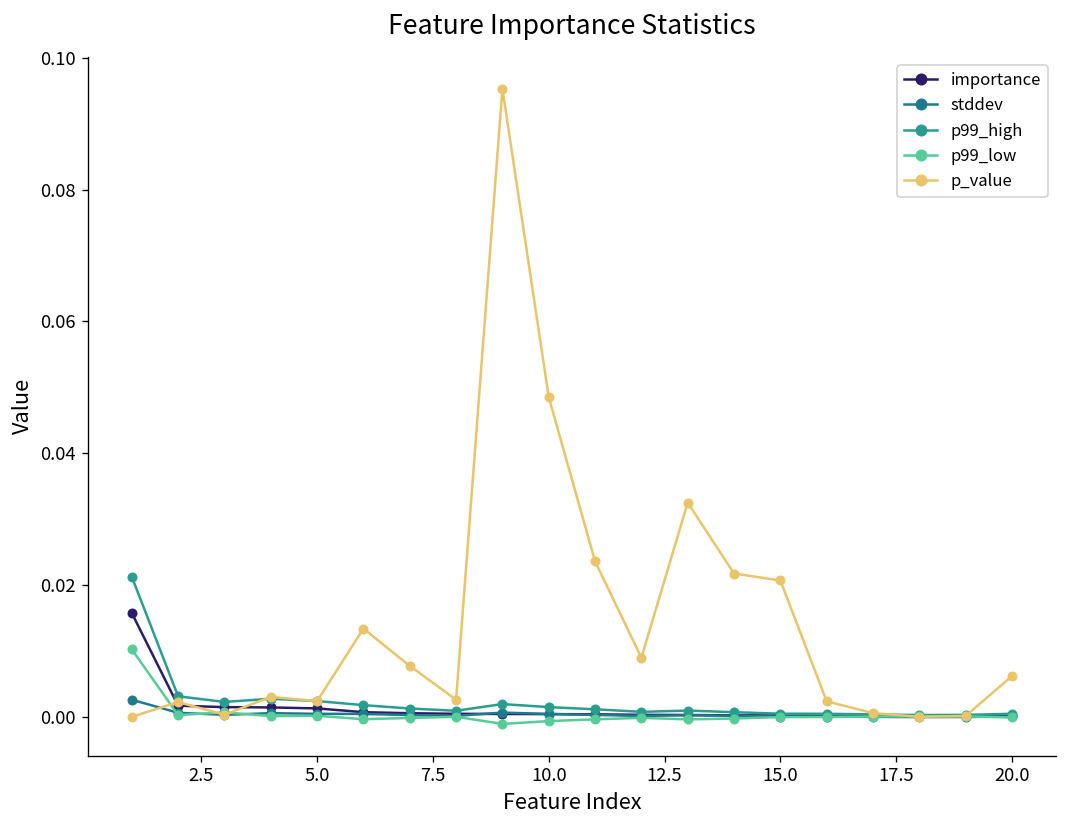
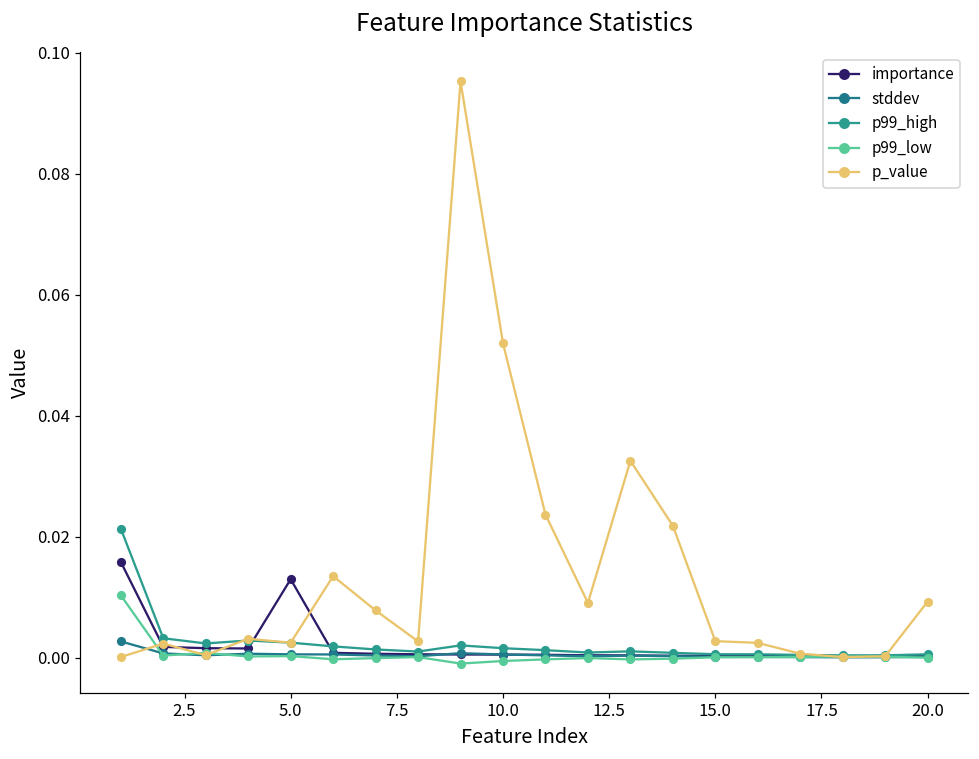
  {
    "importance": {
-     "5.0": 0.001
+     "5.0": 0.013
    },
    "p99_low": {
      "10.0": -0.001
    },
    "p_value": {
-     "10.0": 0.049,
-     "15.0": 0.021,
-     "20.0": 0.006
+     "10.0": 0.052,
+     "15.0": 0.003,
+     "20.0": 0.009
    }
  }
